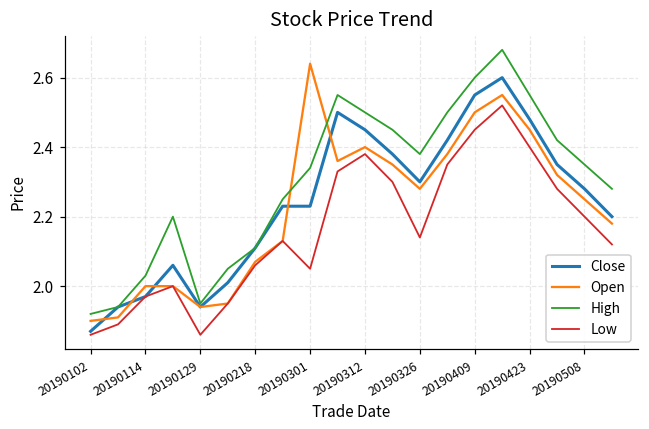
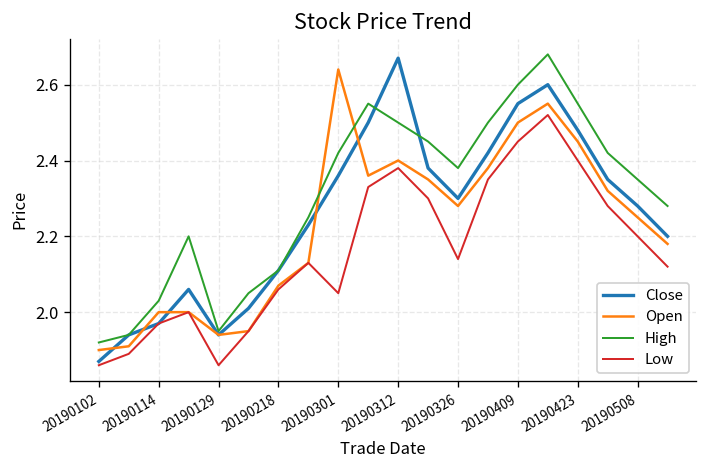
  {
    "Close": {
      "20190102": 1.87,
-     "20190301": 2.23,
-     "20190312": 2.45,
+     "20190301": 2.36,
+     "20190312": 2.67,
      "20190326": 2.30,
      "20190409": 2.55,
      "20190423": 2.48,
      "20190508": 2.28
    },
    "Open": {
      "20190102": 1.90,
      "20190114": 2.00,
      "20190218": 2.07,
      "20190301": 2.64,
      "20190312": 2.40,
      "20190326": 2.28,
      "20190409": 2.50,
      "20190423": 2.45,
      "20190508": 2.25
    },
    "High": {
      "20190102": 1.92,
      "20190114": 2.03,
      "20190129": 1.95,
-     "20190301": 2.34,
+     "20190301": 2.42,
      "20190312": 2.50,
      "20190326": 2.38,
      "20190409": 2.60,
      "20190423": 2.55,
      "20190508": 2.35
    },
    "Low": {
      "20190102": 1.86,
      "20190129": 1.86,
      "20190218": 2.06,
      "20190301": 2.05,
      "20190312": 2.38,
      "20190326": 2.14,
      "20190409": 2.45,
      "20190423": 2.40,
      "20190508": 2.20
    }
  }
